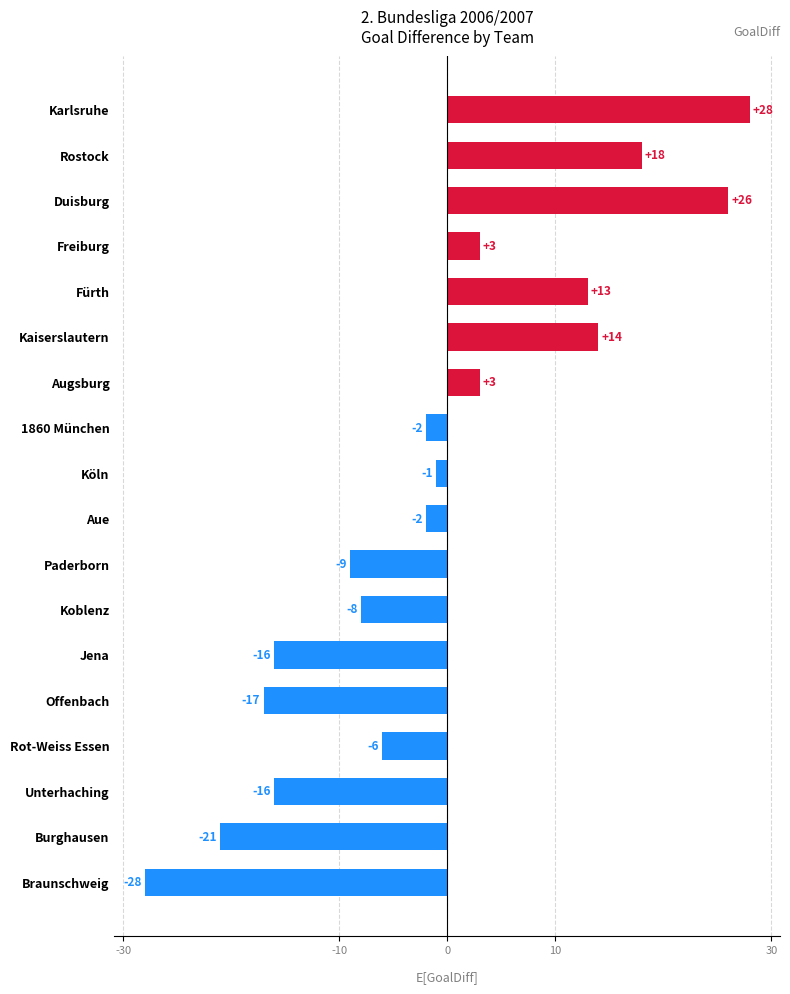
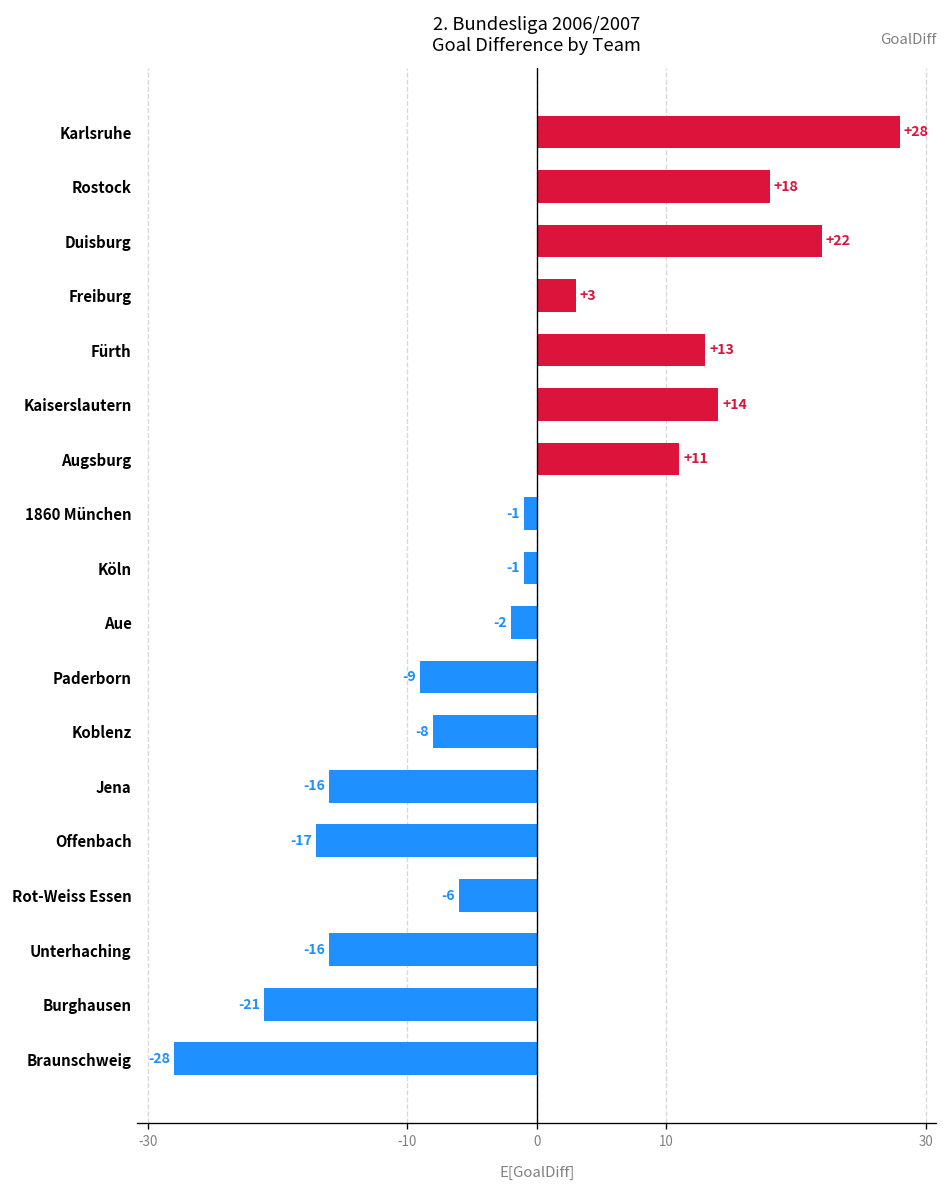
  {
    "Karlsruhe": "+28",
    "Rostock": "+18",
-   "Duisburg": "+26",
+   "Duisburg": "+22",
    "Freiburg": "+3",
    "Fürth": "+13",
    "Kaiserslautern": "+14",
-   "Augsburg": "+3",
-   "1860 München": "-2",
+   "Augsburg": "+11",
+   "1860 München": "-1",
    "Köln": "-1",
    "Aue": "-2",
    "Paderborn": "-9",
    "Koblenz": "-8",
    "Jena": "-16",
    "Offenbach": "-17",
    "Rot-Weiss Essen": "-6",
    "Unterhaching": "-16",
    "Burghausen": "-21",
    "Braunschweig": "-28"
  }
